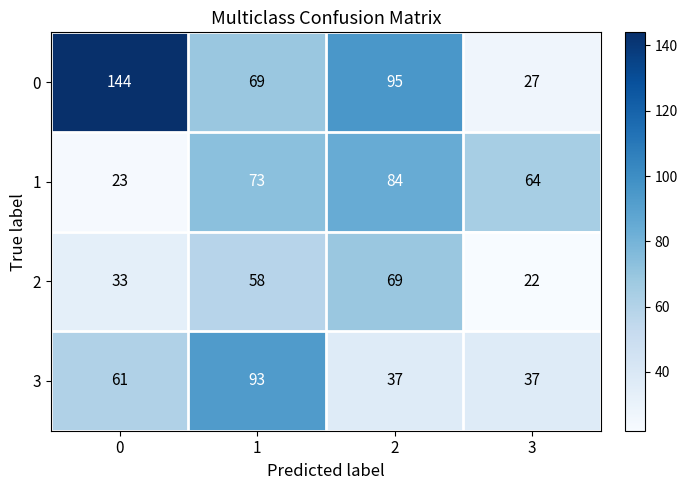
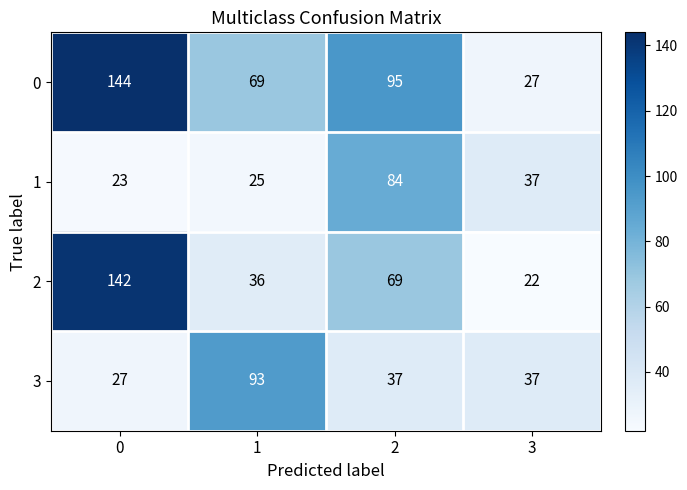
  {
    "0": {
      "0": 144,
      "1": 69,
      "2": 95,
      "3": 27
    },
    "1": {
      "0": 23,
-     "1": 73,
+     "1": 25,
      "2": 84,
-     "3": 64
+     "3": 37
    },
    "2": {
-     "0": 33,
-     "1": 58,
+     "0": 142,
+     "1": 36,
      "2": 69,
      "3": 22
    },
    "3": {
-     "0": 61,
+     "0": 27,
      "1": 93,
      "2": 37,
      "3": 37
    }
  }
